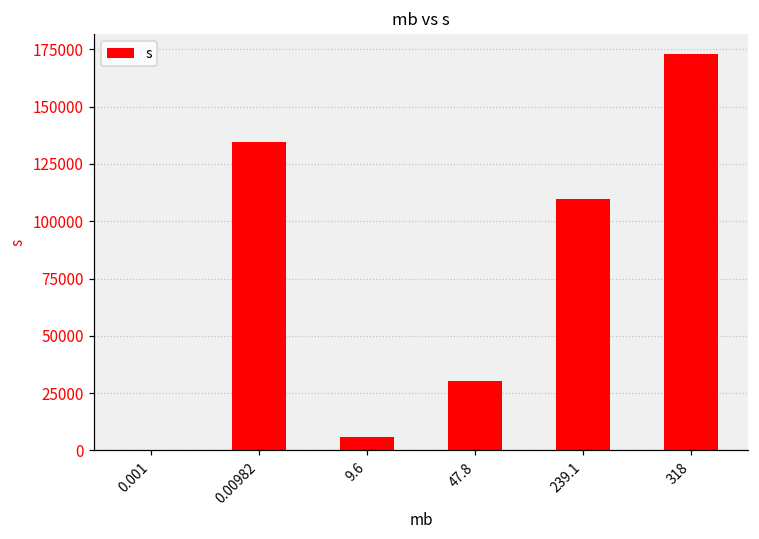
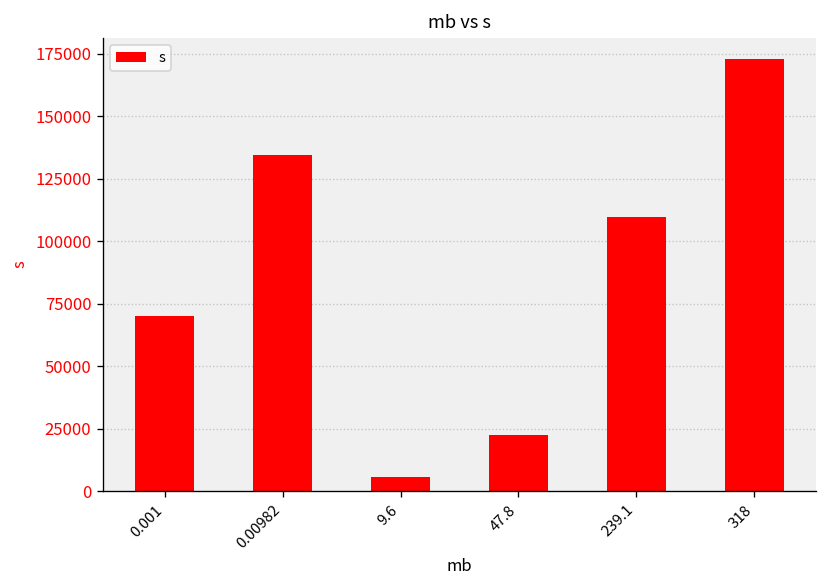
  {
-   "0.001": 0,
+   "0.001": 70000,
    "0.00982": 135000,
    "9.6": 6000,
-   "47.8": 30000,
+   "47.8": 22000,
    "239.1": 110000,
    "318": 173000
  }
